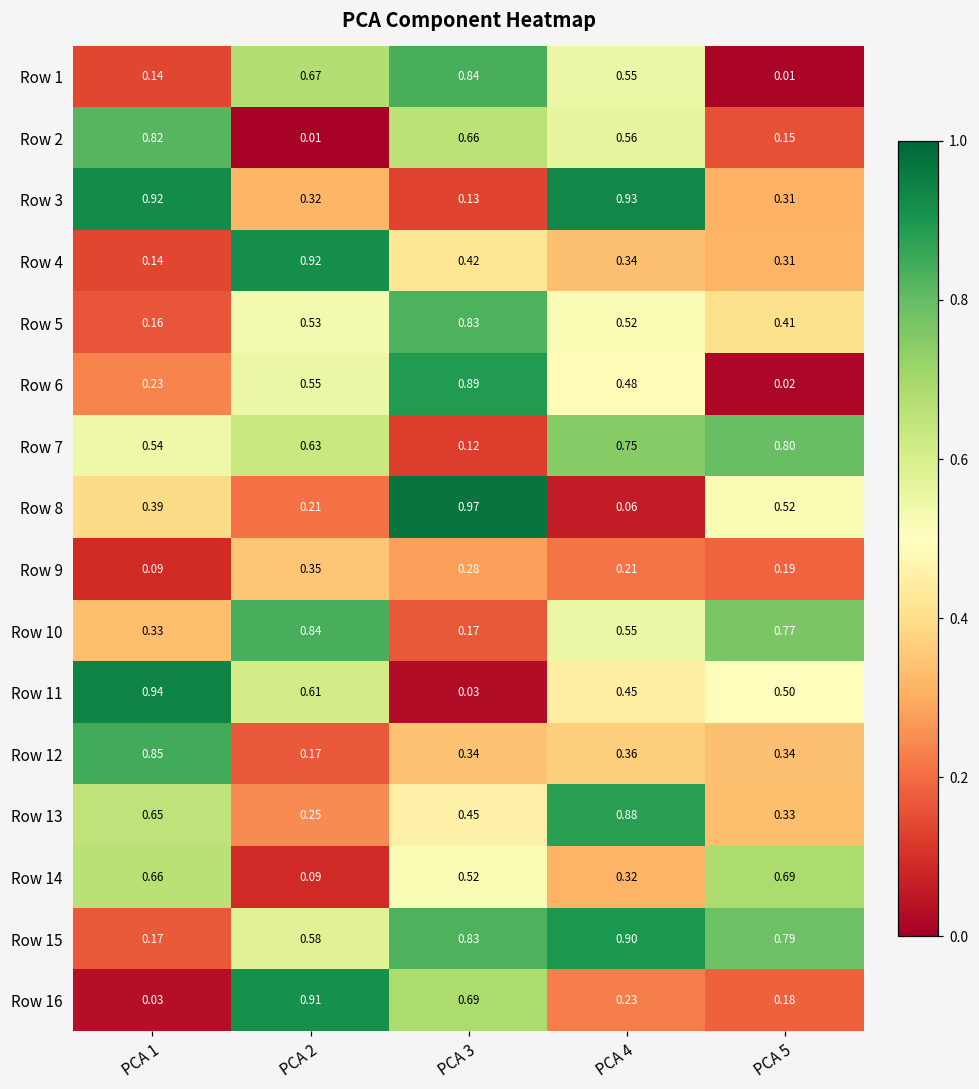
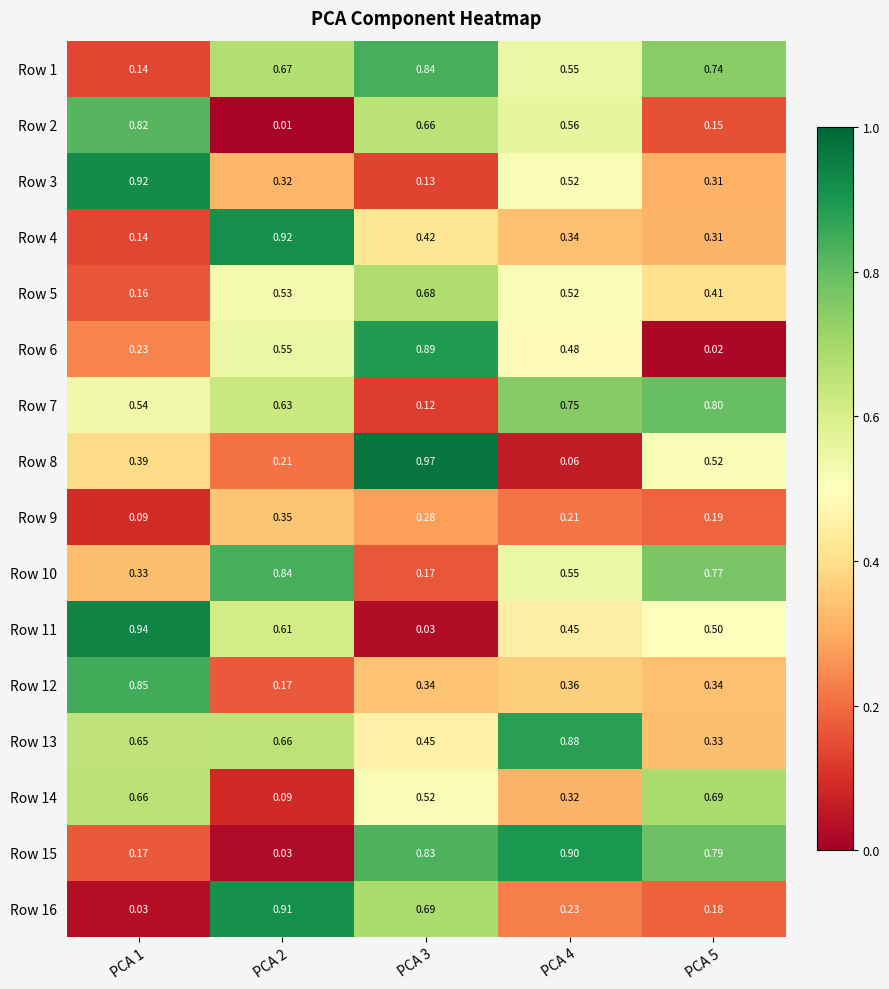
  {
    "Row 1": {
      "PCA 1": 0.14,
      "PCA 2": 0.67,
      "PCA 3": 0.84,
      "PCA 4": 0.55,
-     "PCA 5": 0.01
+     "PCA 5": 0.74
    },
    "Row 2": {
      "PCA 1": 0.82,
      "PCA 2": 0.01,
      "PCA 3": 0.66,
      "PCA 4": 0.56,
      "PCA 5": 0.15
    },
    "Row 3": {
      "PCA 1": 0.92,
      "PCA 2": 0.32,
      "PCA 3": 0.13,
-     "PCA 4": 0.93,
+     "PCA 4": 0.52,
      "PCA 5": 0.31
    },
    "Row 4": {
      "PCA 1": 0.14,
      "PCA 2": 0.92,
      "PCA 3": 0.42,
      "PCA 4": 0.34,
      "PCA 5": 0.31
    },
    "Row 5": {
      "PCA 1": 0.16,
      "PCA 2": 0.53,
-     "PCA 3": 0.83,
+     "PCA 3": 0.68,
      "PCA 4": 0.52,
      "PCA 5": 0.41
    },
    "Row 6": {
      "PCA 1": 0.23,
      "PCA 2": 0.55,
      "PCA 3": 0.89,
      "PCA 4": 0.48,
      "PCA 5": 0.02
    },
    "Row 7": {
      "PCA 1": 0.54,
      "PCA 2": 0.63,
      "PCA 3": 0.12,
      "PCA 4": 0.75,
      "PCA 5": 0.80
    },
    "Row 8": {
      "PCA 1": 0.39,
      "PCA 2": 0.21,
      "PCA 3": 0.97,
      "PCA 4": 0.06,
      "PCA 5": 0.52
    },
    "Row 9": {
      "PCA 1": 0.09,
      "PCA 2": 0.35,
      "PCA 3": 0.28,
      "PCA 4": 0.21,
      "PCA 5": 0.19
    },
    "Row 10": {
      "PCA 1": 0.33,
      "PCA 2": 0.84,
      "PCA 3": 0.17,
      "PCA 4": 0.55,
      "PCA 5": 0.77
    },
    "Row 11": {
      "PCA 1": 0.94,
      "PCA 2": 0.61,
      "PCA 3": 0.03,
      "PCA 4": 0.45,
      "PCA 5": 0.50
    },
    "Row 12": {
      "PCA 1": 0.85,
      "PCA 2": 0.17,
      "PCA 3": 0.34,
      "PCA 4": 0.36,
      "PCA 5": 0.34
    },
    "Row 13": {
      "PCA 1": 0.65,
-     "PCA 2": 0.25,
+     "PCA 2": 0.66,
      "PCA 3": 0.45,
      "PCA 4": 0.88,
      "PCA 5": 0.33
    },
    "Row 14": {
      "PCA 1": 0.66,
      "PCA 2": 0.09,
      "PCA 3": 0.52,
      "PCA 4": 0.32,
      "PCA 5": 0.69
    },
    "Row 15": {
      "PCA 1": 0.17,
-     "PCA 2": 0.58,
+     "PCA 2": 0.03,
      "PCA 3": 0.83,
      "PCA 4": 0.90,
      "PCA 5": 0.79
    },
    "Row 16": {
      "PCA 1": 0.03,
      "PCA 2": 0.91,
      "PCA 3": 0.69,
      "PCA 4": 0.23,
      "PCA 5": 0.18
    }
  }
